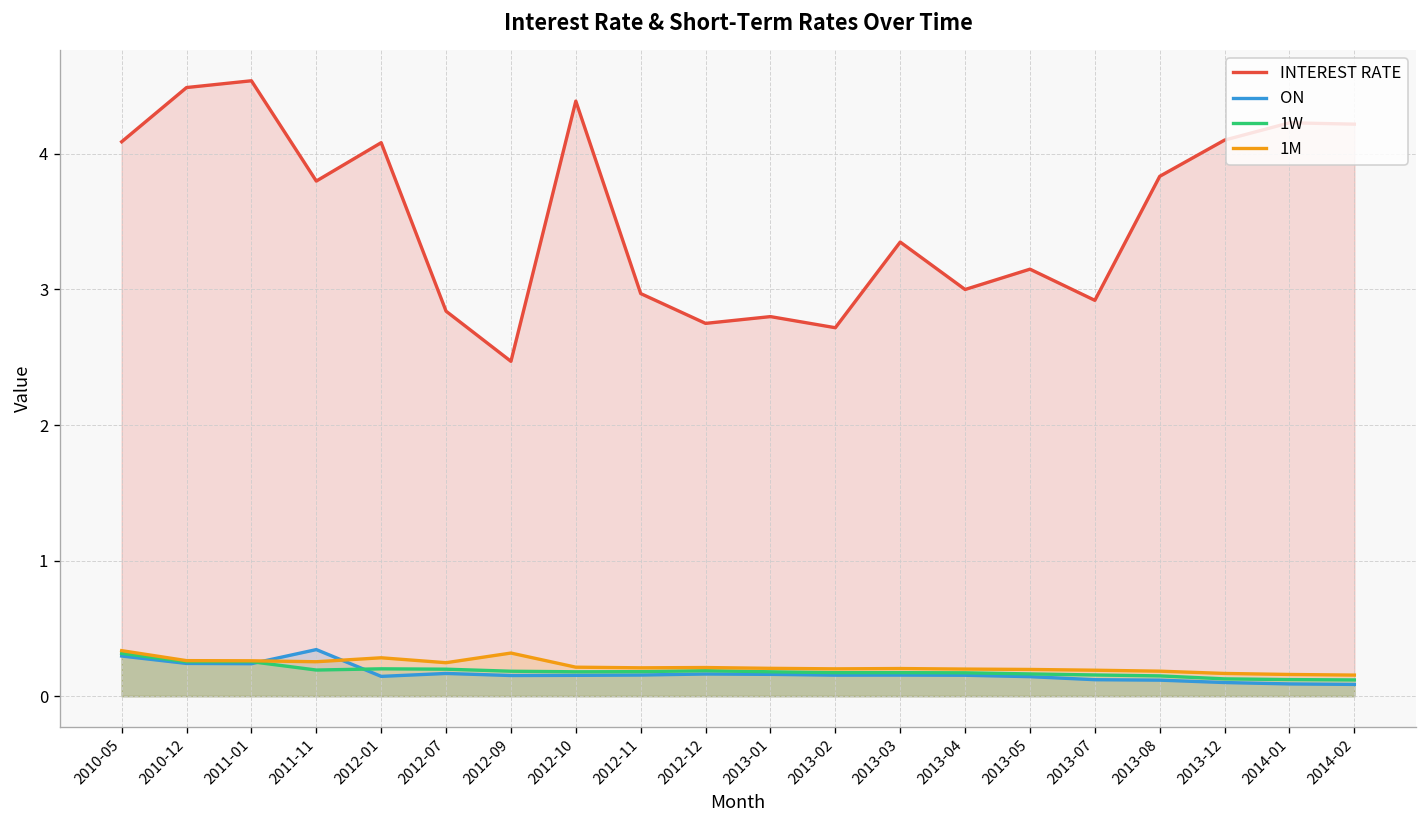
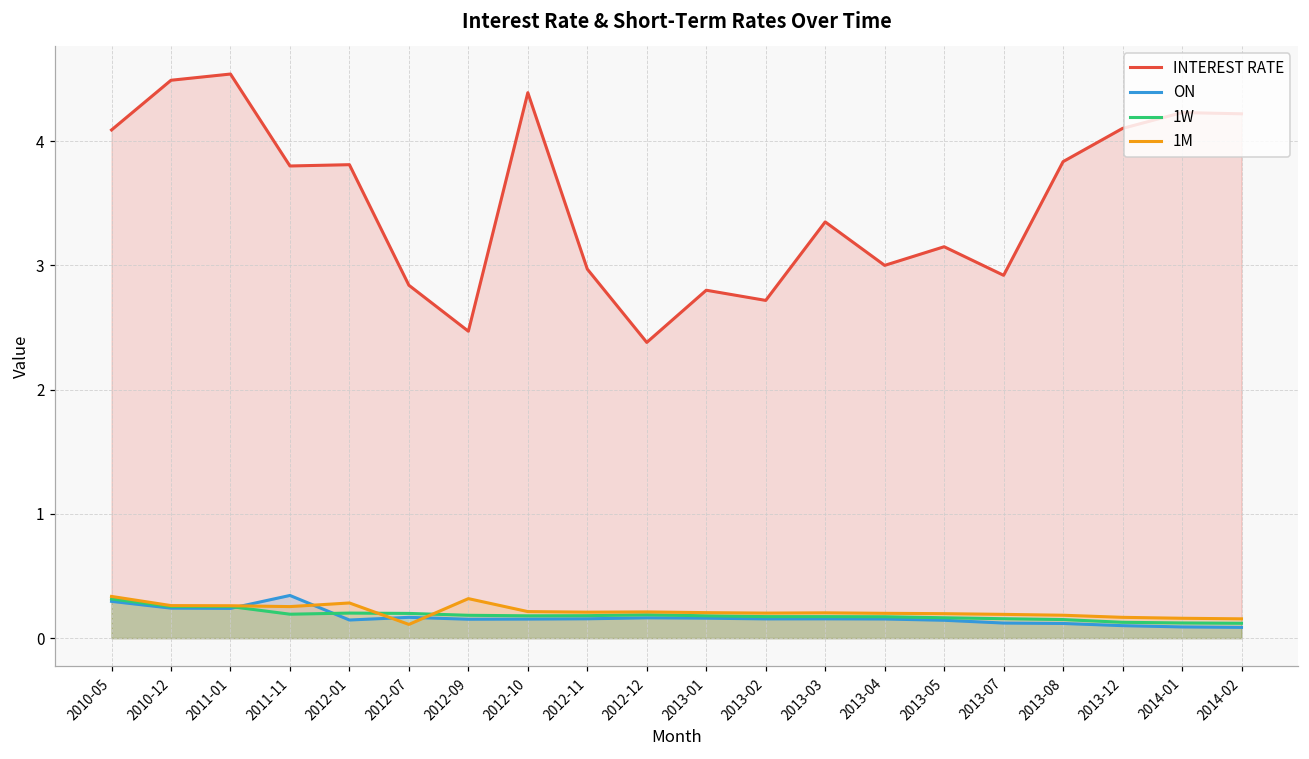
  {
    "INTEREST RATE": {
      "2010-05": 4.09,
      "2010-12": 4.49,
      "2011-01": 4.54,
      "2011-11": 3.80,
-     "2012-01": 4.08,
+     "2012-01": 3.81,
      "2012-07": 2.84,
      "2012-09": 2.47,
      "2012-10": 4.39,
      "2012-11": 2.97,
-     "2012-12": 2.75,
+     "2012-12": 2.38,
      "2013-01": 2.80,
      "2013-02": 2.72,
      "2013-03": 3.35,
      "2013-04": 3.00,
      "2013-05": 3.15,
      "2013-07": 2.92,
      "2013-08": 3.84,
      "2013-12": 4.10
    },
    "ON": {
      "2011-11": 0.34,
      "2012-01": 0.15,
      "2012-07": 0.17,
      "2012-09": 0.15,
      "2012-10": 0.15,
      "2012-11": 0.16,
      "2012-12": 0.16,
      "2013-07": 0.12,
      "2013-08": 0.12,
      "2013-12": 0.10,
      "2014-01": 0.09,
      "2014-02": 0.09
    },
    "1W": {
      "2011-11": 0.19,
      "2012-01": 0.20,
      "2012-07": 0.20,
      "2012-09": 0.18,
      "2012-10": 0.18,
      "2012-11": 0.18,
      "2012-12": 0.19,
      "2013-07": 0.16,
      "2013-08": 0.15,
      "2013-12": 0.13,
      "2014-01": 0.12,
      "2014-02": 0.12
    },
    "1M": {
      "2011-11": 0.25,
      "2012-01": 0.28,
-     "2012-07": 0.25,
+     "2012-07": 0.11,
      "2012-09": 0.32,
      "2012-10": 0.21,
      "2012-11": 0.21,
      "2012-12": 0.21,
      "2013-01": 0.20,
      "2013-02": 0.20,
      "2013-03": 0.20,
      "2013-04": 0.20,
      "2013-05": 0.20,
      "2013-07": 0.19,
      "2013-08": 0.18,
      "2013-12": 0.17,
      "2014-01": 0.16,
      "2014-02": 0.16
    }
  }
